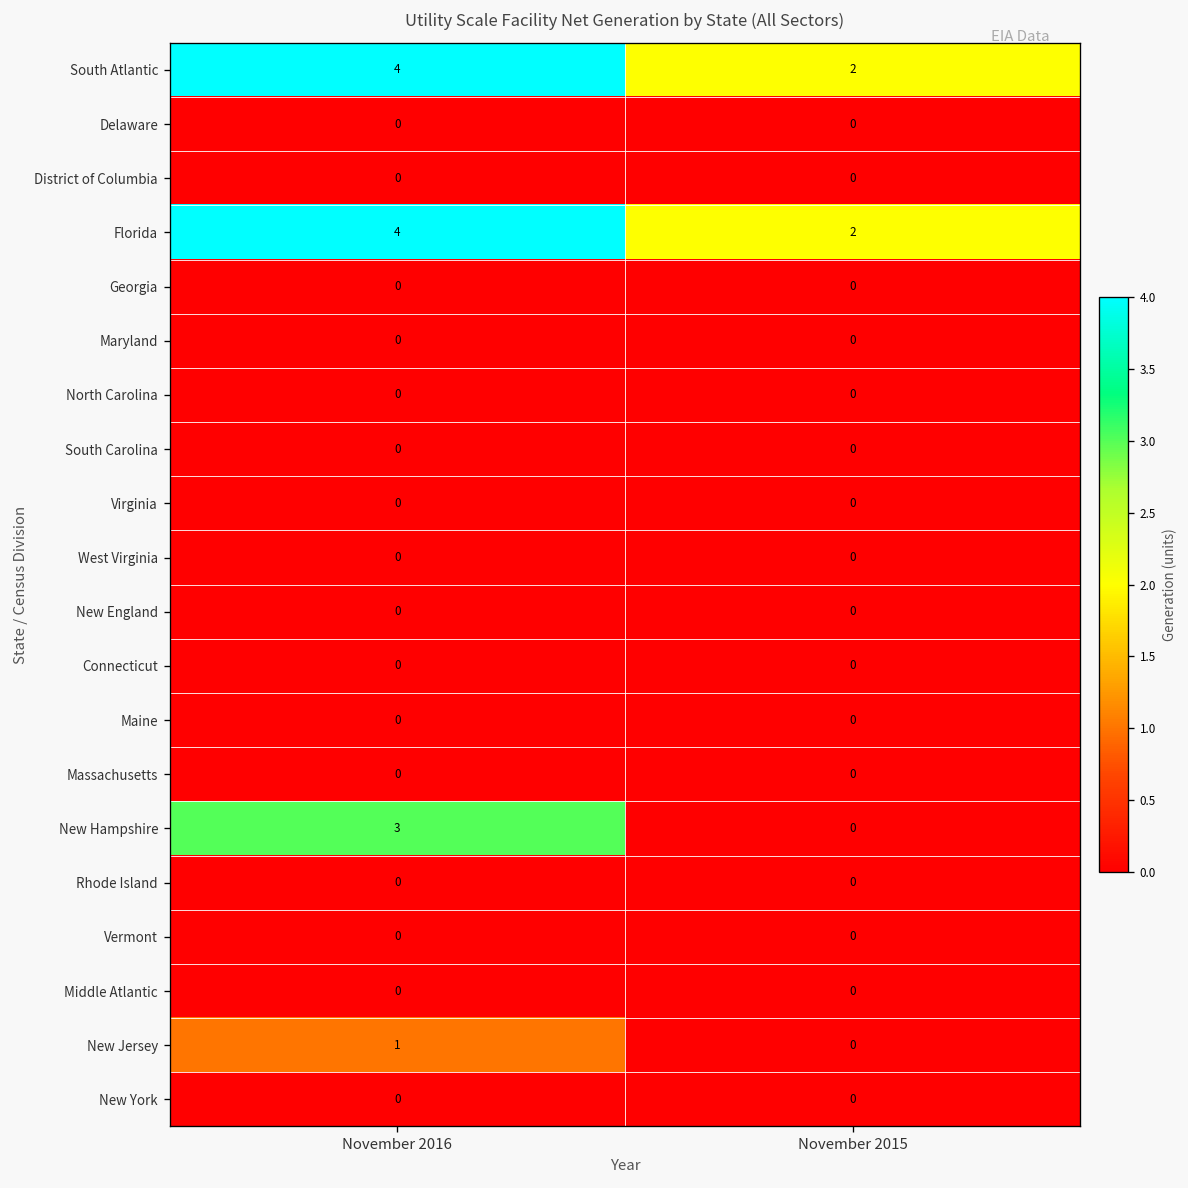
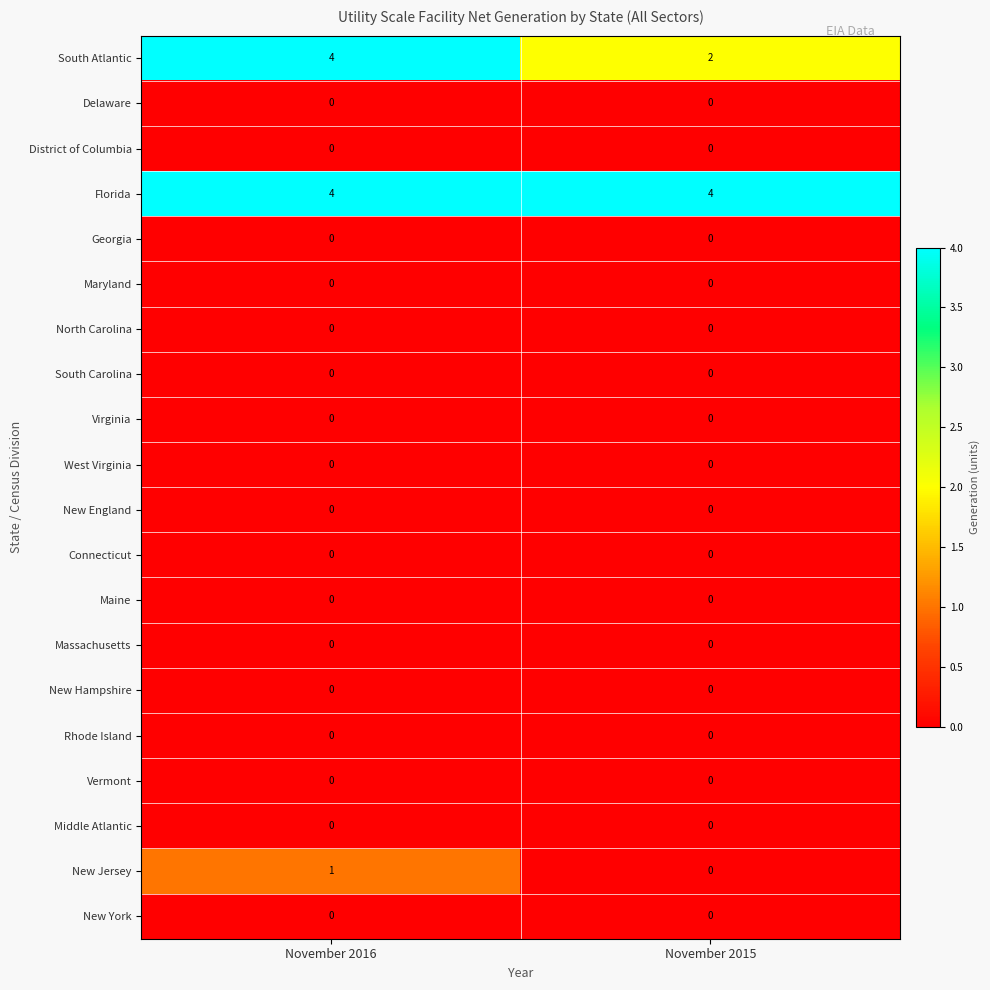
  {
    "South Atlantic": {
      "November 2016": 4,
      "November 2015": 2
    },
    "Delaware": {
      "November 2016": 0,
      "November 2015": 0
    },
    "District of Columbia": {
      "November 2016": 0,
      "November 2015": 0
    },
    "Florida": {
      "November 2016": 4,
-     "November 2015": 2
+     "November 2015": 4
    },
    "Georgia": {
      "November 2016": 0,
      "November 2015": 0
    },
    "Maryland": {
      "November 2016": 0,
      "November 2015": 0
    },
    "North Carolina": {
      "November 2016": 0,
      "November 2015": 0
    },
    "South Carolina": {
      "November 2016": 0,
      "November 2015": 0
    },
    "Virginia": {
      "November 2016": 0,
      "November 2015": 0
    },
    "West Virginia": {
      "November 2016": 0,
      "November 2015": 0
    },
    "New England": {
      "November 2016": 0,
      "November 2015": 0
    },
    "Connecticut": {
      "November 2016": 0,
      "November 2015": 0
    },
    "Maine": {
      "November 2016": 0,
      "November 2015": 0
    },
    "Massachusetts": {
      "November 2016": 0,
      "November 2015": 0
    },
    "New Hampshire": {
-     "November 2016": 3,
+     "November 2016": 0,
      "November 2015": 0
    },
    "Rhode Island": {
      "November 2016": 0,
      "November 2015": 0
    },
    "Vermont": {
      "November 2016": 0,
      "November 2015": 0
    },
    "Middle Atlantic": {
      "November 2016": 0,
      "November 2015": 0
    },
    "New Jersey": {
      "November 2016": 1,
      "November 2015": 0
    },
    "New York": {
      "November 2016": 0,
      "November 2015": 0
    }
  }
